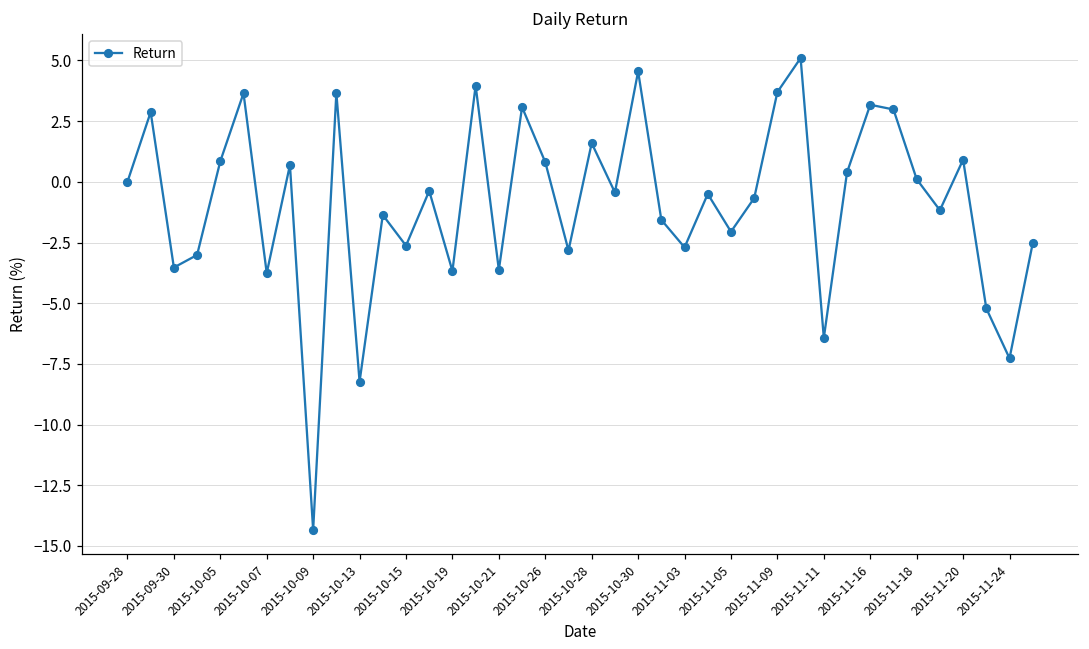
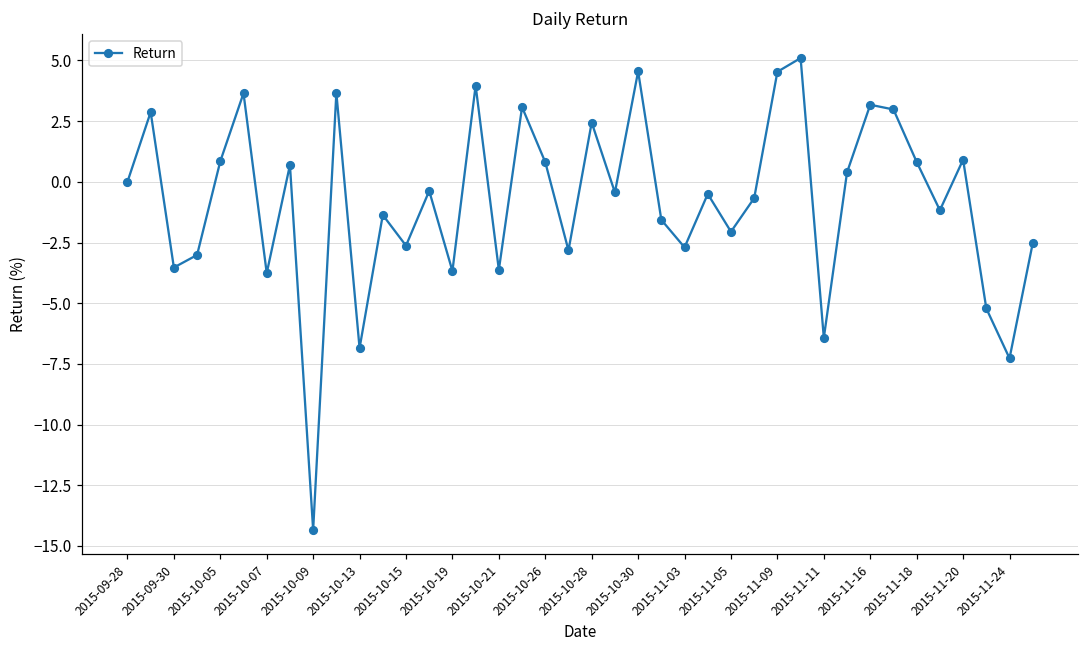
  {
    "2015-09-28": 0.0,
    "2015-09-30": -3.5,
    "2015-10-05": 0.8,
    "2015-10-07": -3.8,
    "2015-10-09": -14.3,
-   "2015-10-13": -8.2,
+   "2015-10-13": -6.8,
    "2015-10-15": -2.6,
    "2015-10-19": -3.7,
    "2015-10-21": -3.6,
    "2015-10-26": 0.8,
-   "2015-10-28": 1.6,
+   "2015-10-28": 2.4,
    "2015-10-30": 4.5,
    "2015-11-03": -2.7,
    "2015-11-05": -2.1,
-   "2015-11-09": 3.7,
+   "2015-11-09": 4.5,
    "2015-11-11": -6.4,
    "2015-11-16": 3.2,
-   "2015-11-18": 0.1,
+   "2015-11-18": 0.8,
    "2015-11-20": 0.9,
    "2015-11-24": -7.3
  }
